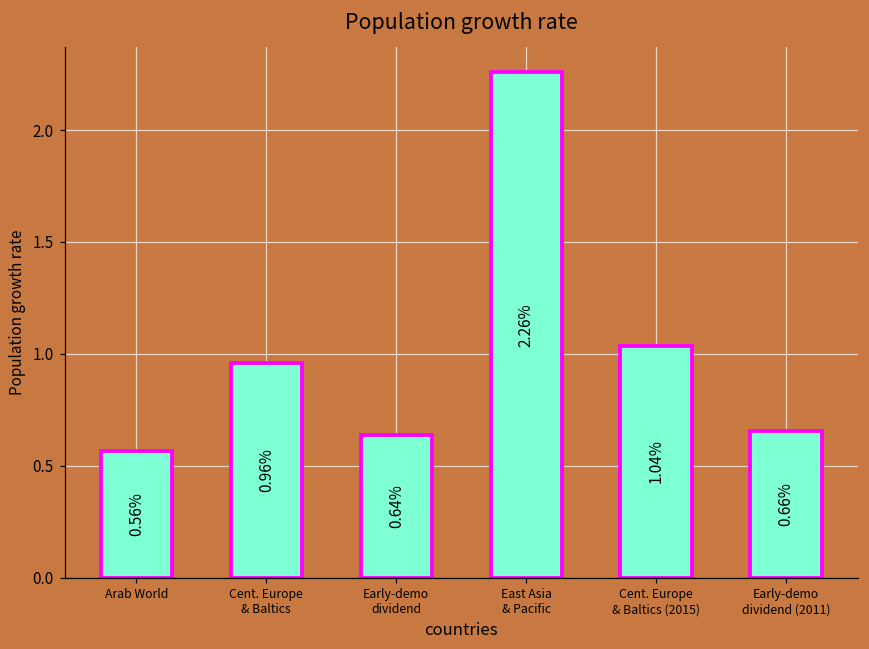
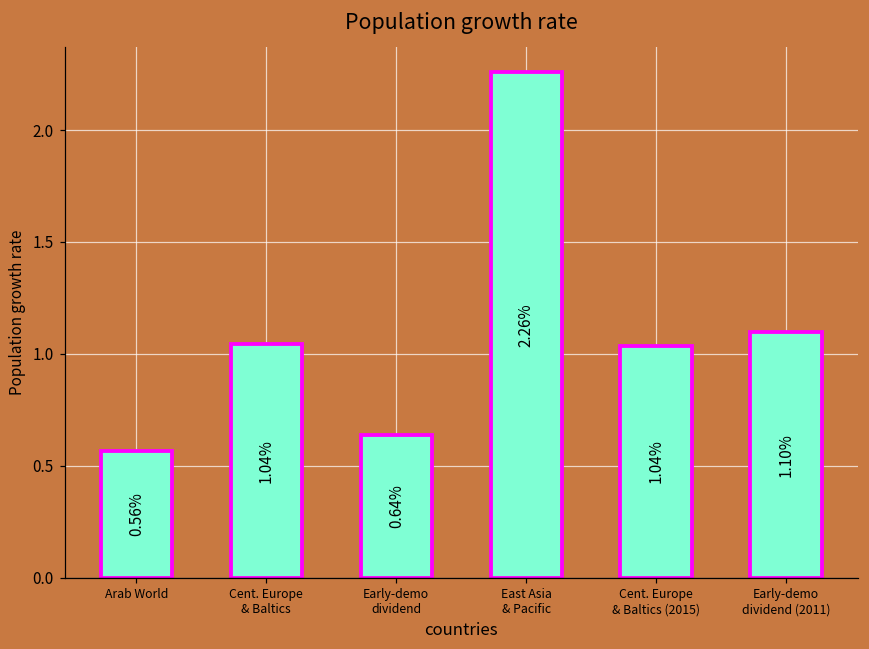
  {
    "Arab World": "0.56%",
-   "Cent. Europe & Baltics": "0.96%",
+   "Cent. Europe & Baltics": "1.04%",
    "Early-demo dividend": "0.64%",
    "East Asia & Pacific": "2.26%",
    "Cent. Europe & Baltics (2015)": "1.04%",
-   "Early-demo dividend (2011)": "0.66%"
+   "Early-demo dividend (2011)": "1.10%"
  }
